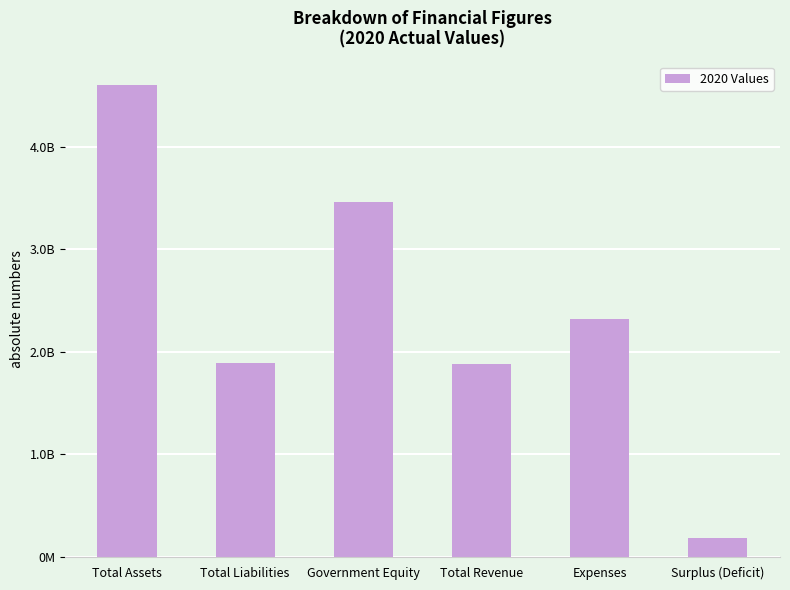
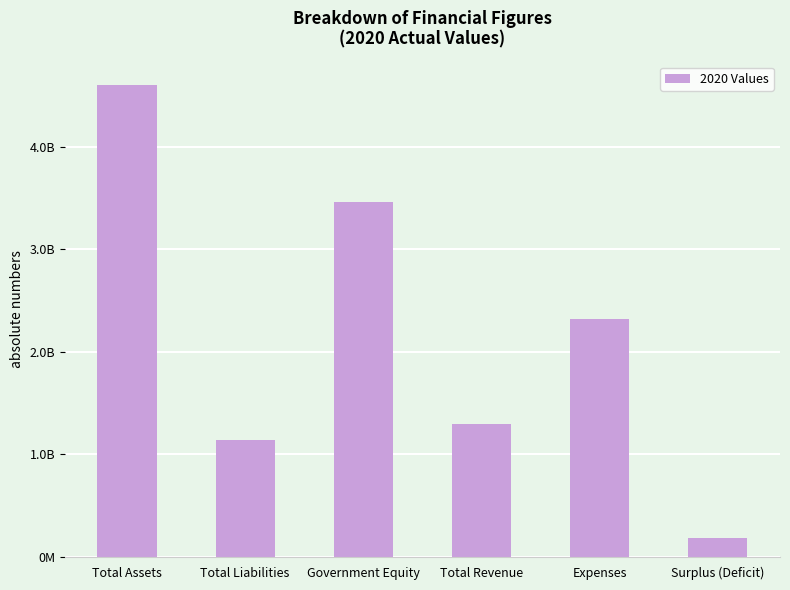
  {
    "Total Assets": 4600000000,
-   "Total Liabilities": 1890000000,
+   "Total Liabilities": 1140000000,
    "Government Equity": 3460000000,
-   "Total Revenue": 1880000000,
+   "Total Revenue": 1300000000,
    "Expenses": 2320000000,
    "Surplus (Deficit)": 190000000
  }
